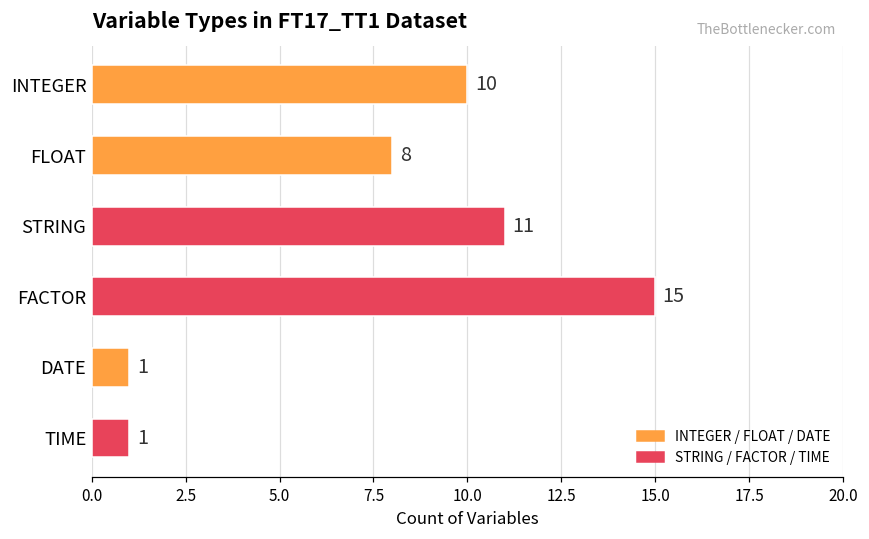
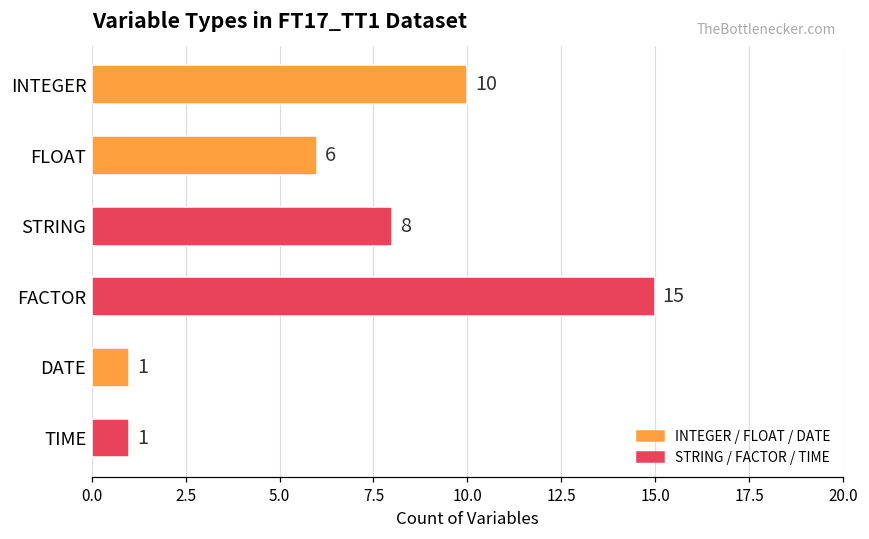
  {
    "INTEGER": 10,
-   "FLOAT": 8,
-   "STRING": 11,
+   "FLOAT": 6,
+   "STRING": 8,
    "FACTOR": 15,
    "DATE": 1,
    "TIME": 1
  }
